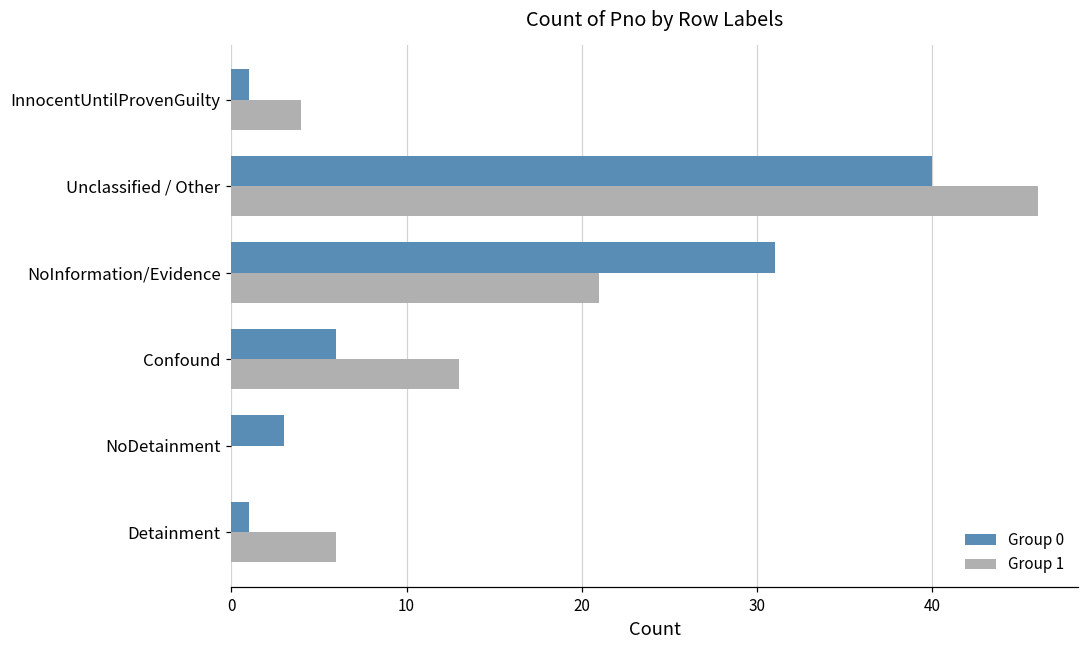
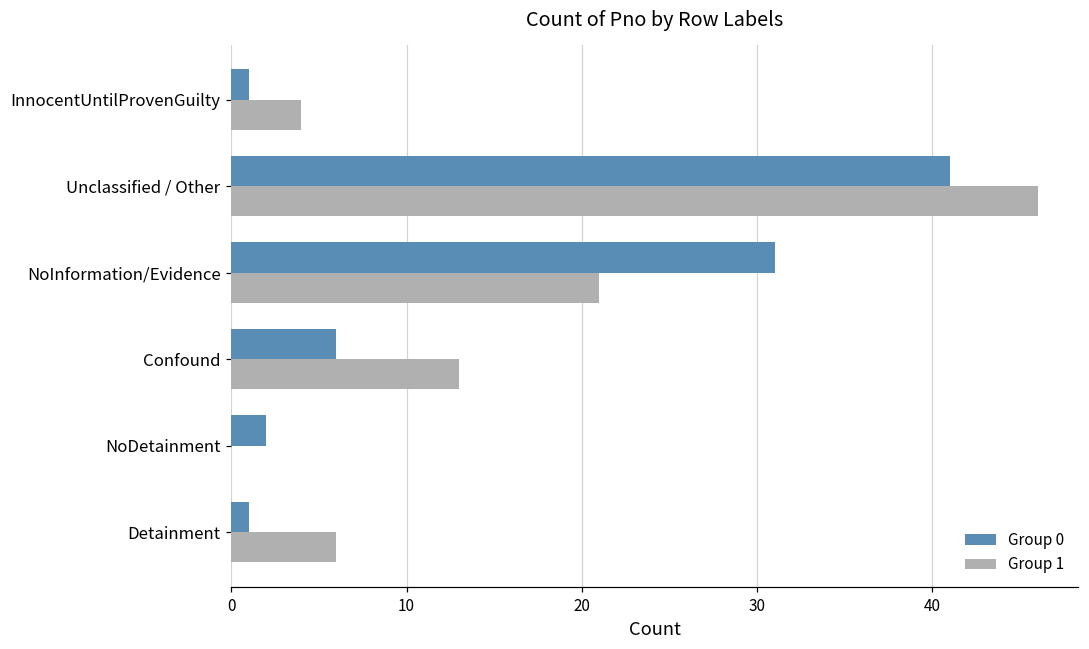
  {
    "Group 0": {
      "InnocentUntilProvenGuilty": 1,
-     "Unclassified / Other": 40,
+     "Unclassified / Other": 41,
      "NoInformation/Evidence": 31,
      "Confound": 6,
-     "NoDetainment": 3,
+     "NoDetainment": 2,
      "Detainment": 1
    },
    "Group 1": {
      "InnocentUntilProvenGuilty": 4,
      "Unclassified / Other": 46,
      "NoInformation/Evidence": 21,
      "Confound": 13,
      "NoDetainment": 0,
      "Detainment": 6
    }
  }
